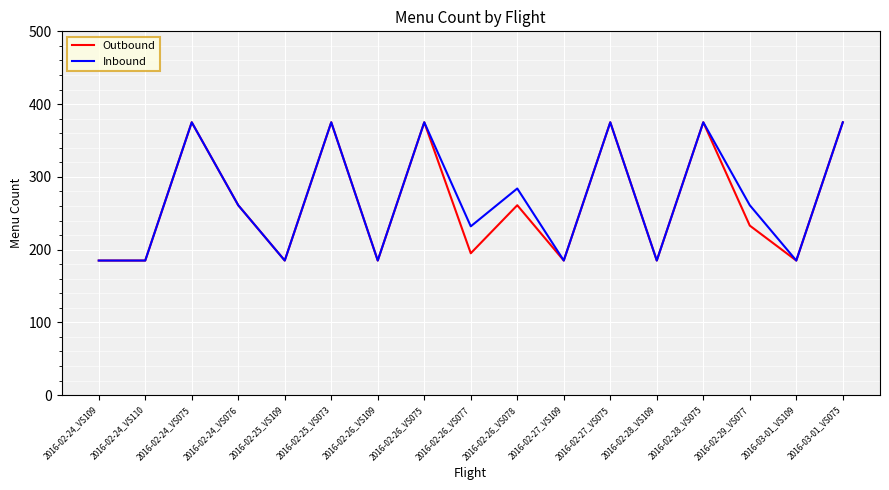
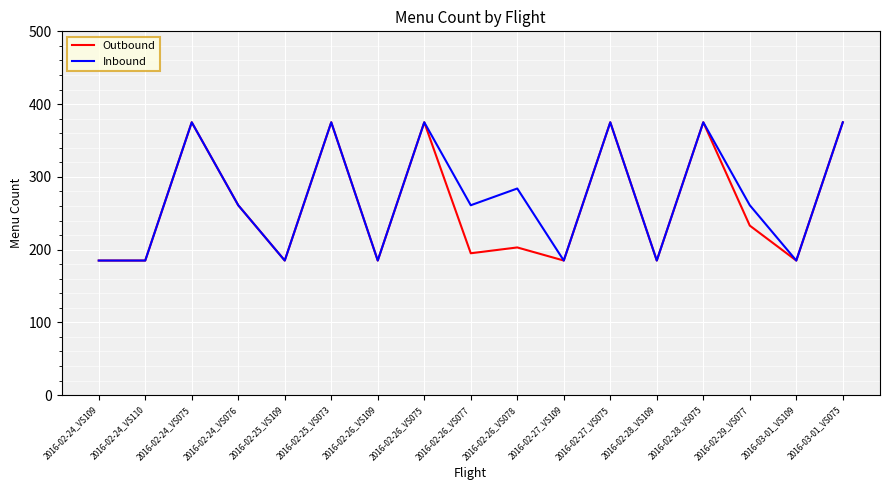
  {
    "Outbound": {
      "2016-02-26_VS077": 200,
-     "2016-02-26_VS078": 260,
+     "2016-02-26_VS078": 200,
      "2016-02-29_VS077": 230
    },
    "Inbound": {
-     "2016-02-26_VS077": 230,
+     "2016-02-26_VS077": 260,
      "2016-02-26_VS078": 280,
      "2016-02-29_VS077": 260
    }
  }
